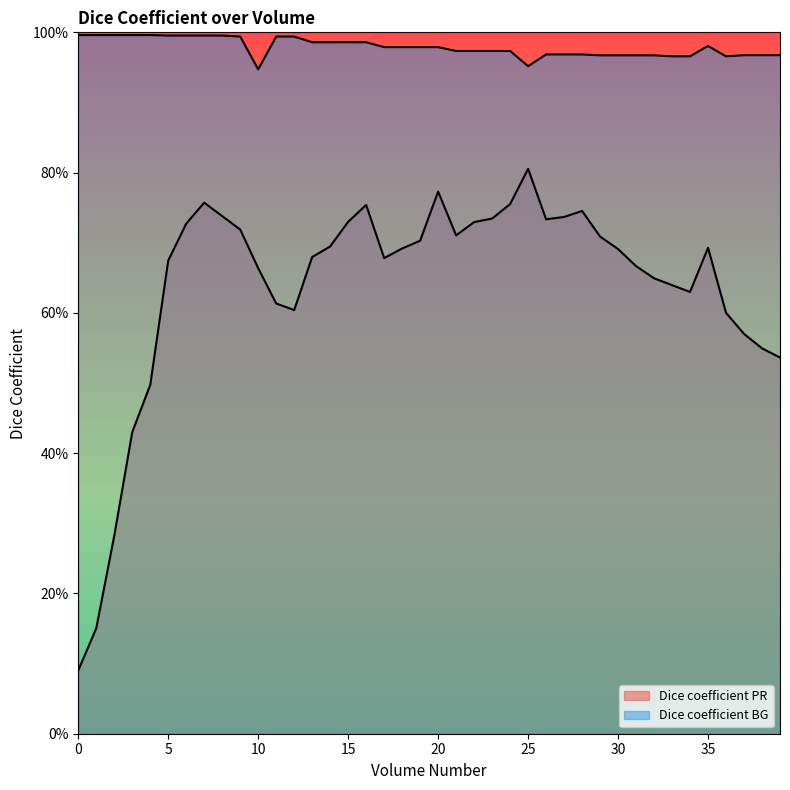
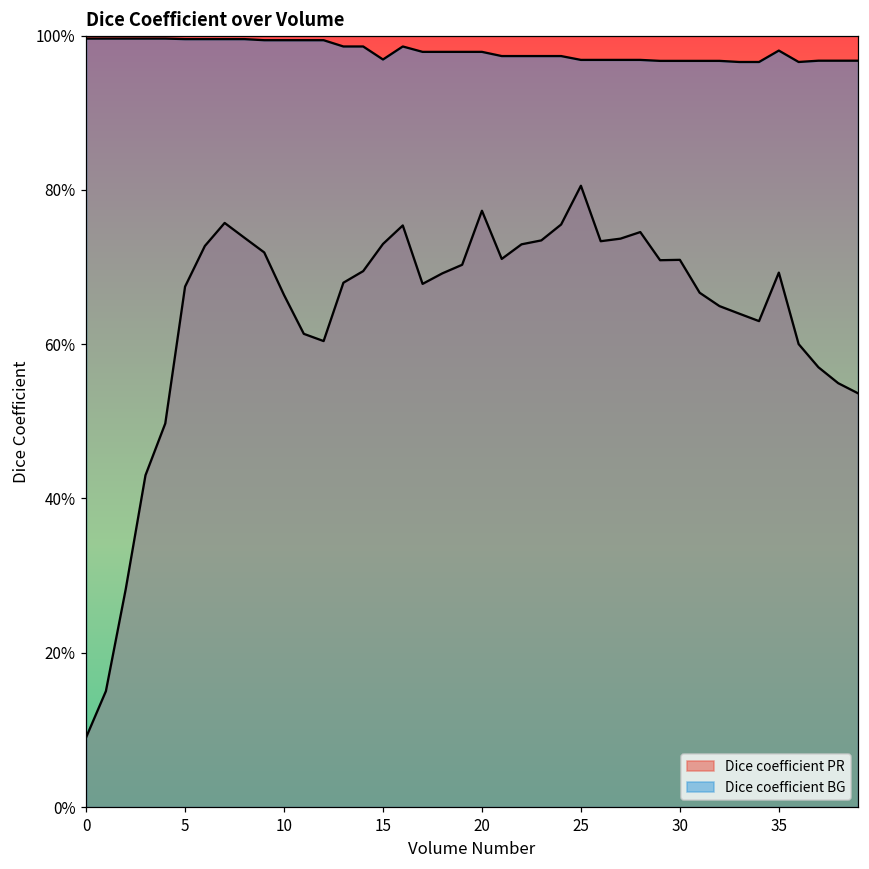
  {
    "Dice coefficient PR": {
      "0": "9%",
      "5": "67%",
      "10": "66%",
      "15": "73%",
      "20": "77%",
      "25": "81%",
-     "30": "69%",
+     "30": "71%",
      "35": "69%"
    },
    "Dice coefficient BG": {
      "0": "100%",
      "5": "100%",
-     "10": "95%",
-     "15": "99%",
+     "10": "99%",
+     "15": "97%",
      "20": "98%",
-     "25": "95%",
+     "25": "97%",
      "30": "97%",
      "35": "98%"
    }
  }
